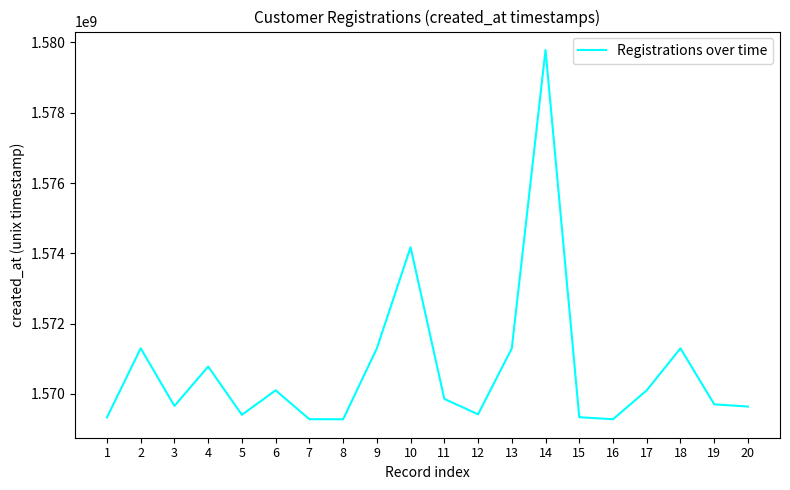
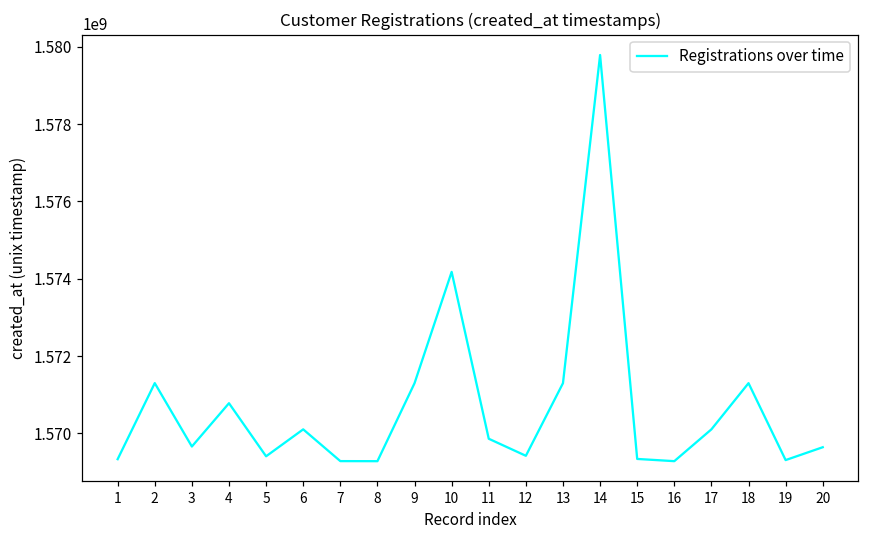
  {
    "1": 1569300000,
    "2": 1571300000,
    "3": 1569700000,
    "4": 1570800000,
    "5": 1569400000,
    "6": 1570100000,
    "7": 1569300000,
    "8": 1569300000,
    "9": 1571300000,
    "10": 1574200000,
    "11": 1569900000,
    "12": 1569400000,
    "13": 1571300000,
    "14": 1579800000,
    "15": 1569300000,
    "16": 1569300000,
    "17": 1570100000,
    "18": 1571300000,
-   "19": 1569700000,
+   "19": 1569300000,
    "20": 1569600000
  }
